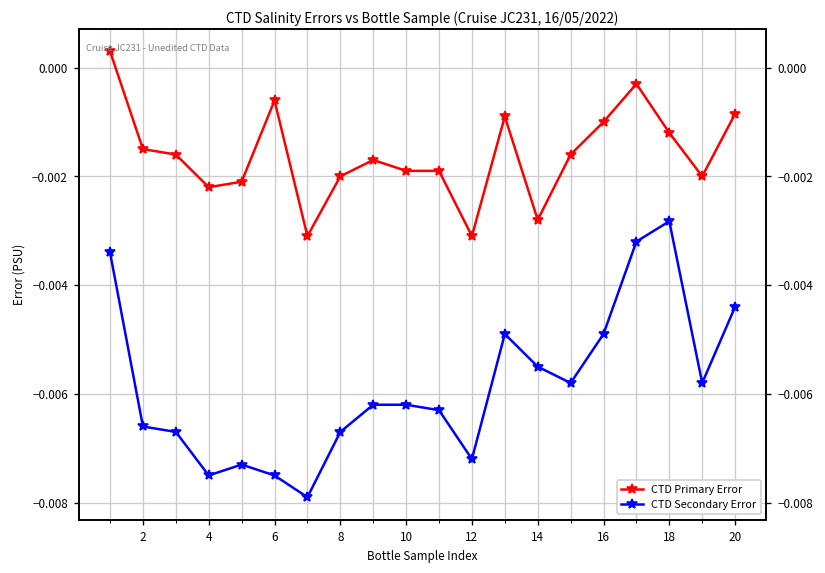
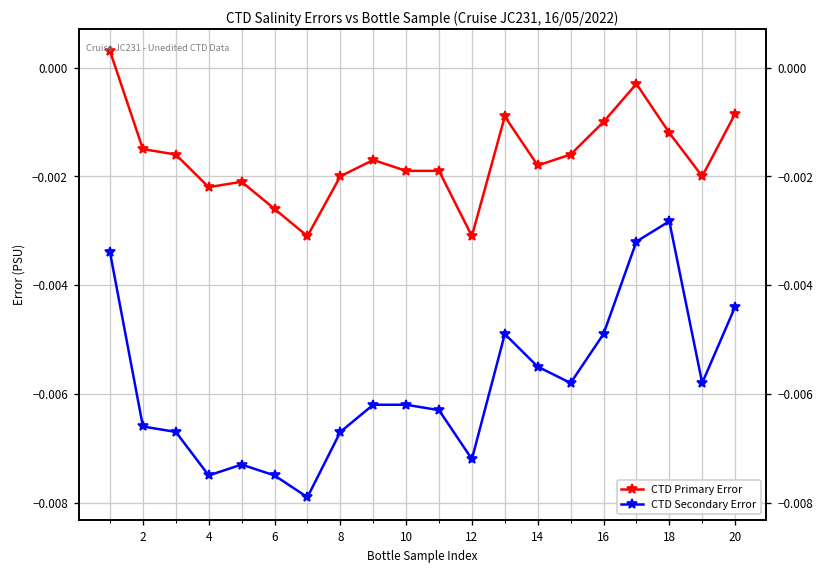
  {
    "CTD Primary Error": {
      "2": -0.0015,
      "4": -0.0022,
-     "6": -0.0006,
+     "6": -0.0026,
      "8": -0.0020,
      "10": -0.0019,
      "12": -0.0031,
-     "14": -0.0028,
+     "14": -0.0018,
      "16": -0.0010,
      "18": -0.0012,
      "20": -0.0009
    },
    "CTD Secondary Error": {
      "2": -0.0066,
      "4": -0.0075,
      "6": -0.0075,
      "8": -0.0067,
      "10": -0.0062,
      "12": -0.0072,
      "14": -0.0055,
      "16": -0.0049,
      "18": -0.0028,
      "20": -0.0044
    }
  }
